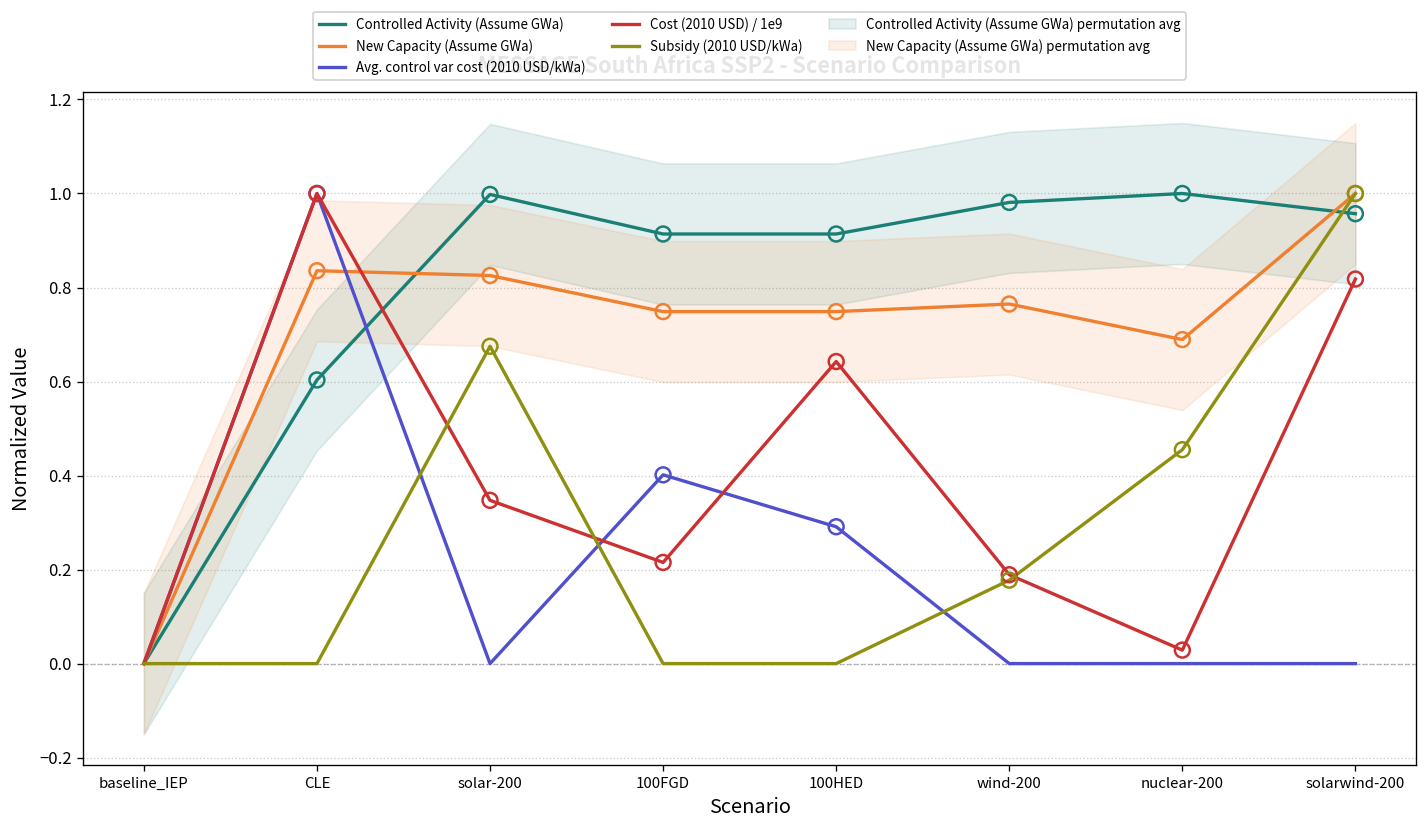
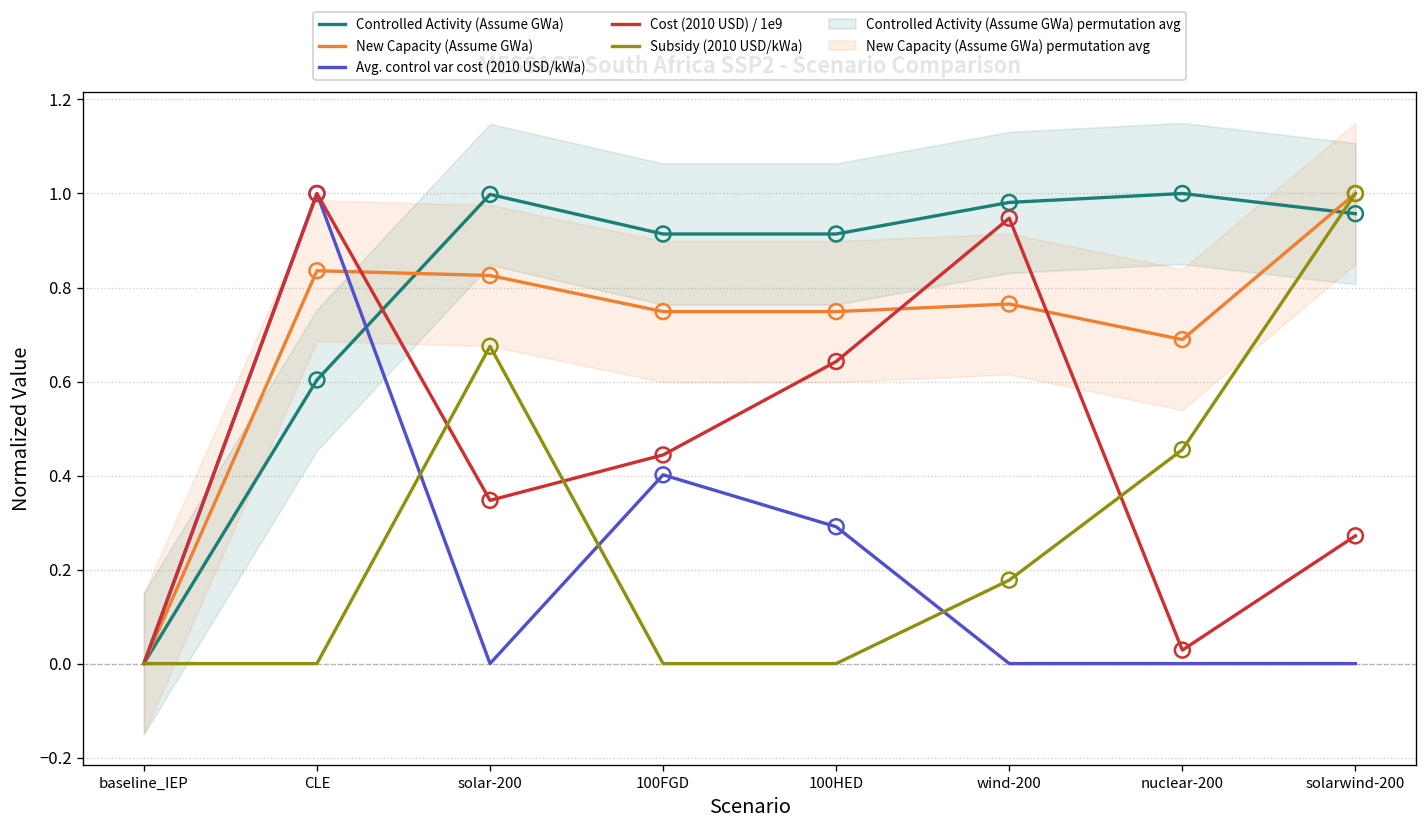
  {
    "Avg. control var cost (2010 USD/kWa)": {
      "solar-200": 0.00,
      "wind-200": 0.00,
      "nuclear-200": 0.00,
      "solarwind-200": 0.00
    },
    "Cost (2010 USD) / 1e9": {
-     "100FGD": 0.22,
-     "wind-200": 0.19,
-     "solarwind-200": 0.82
+     "100FGD": 0.44,
+     "wind-200": 0.95,
+     "solarwind-200": 0.27
    },
    "Subsidy (2010 USD/kWa)": {
      "CLE": 0.00,
      "100FGD": 0.00,
      "100HED": 0.00
    }
  }
